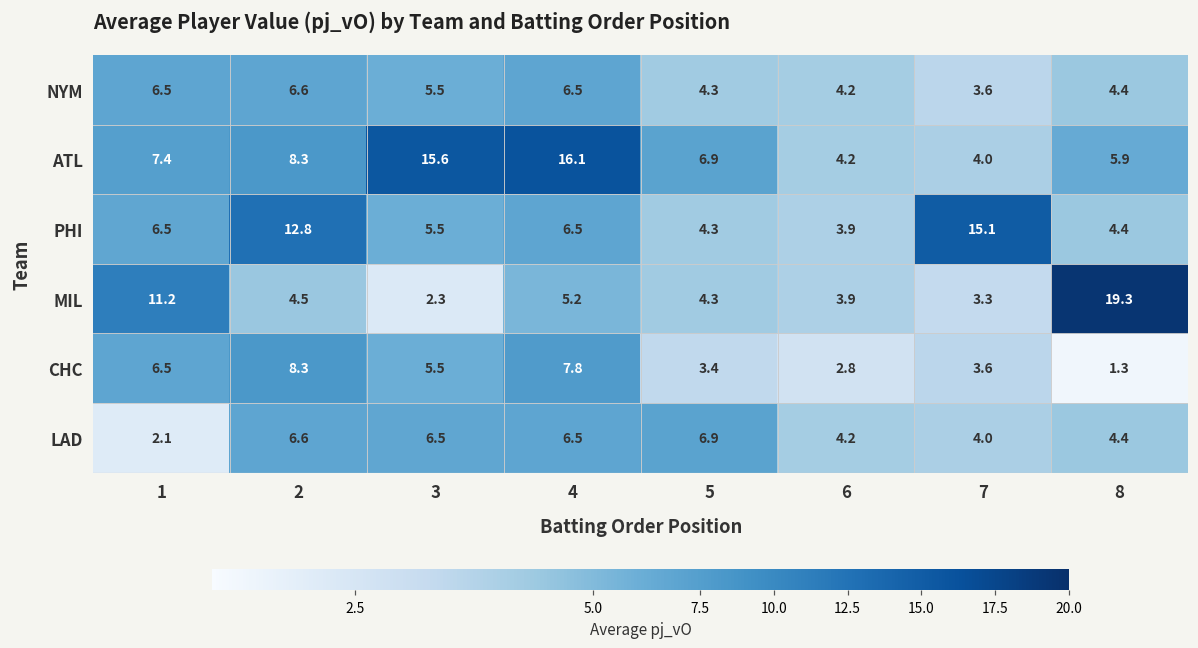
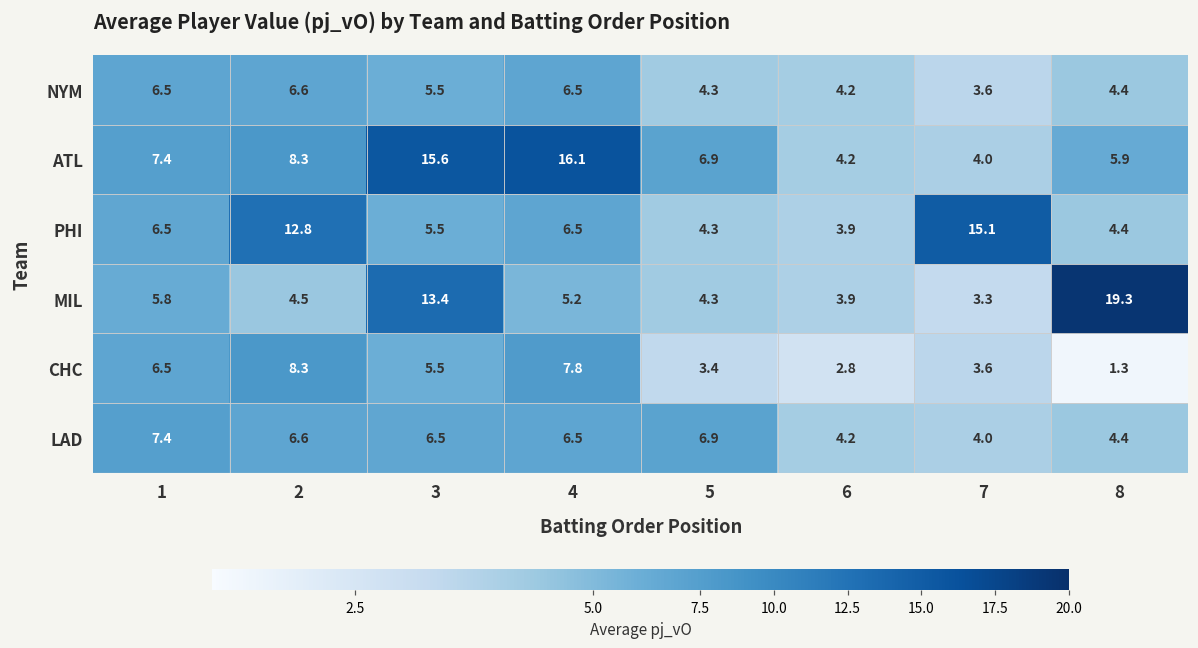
  {
    "NYM": {
      "1": 6.5,
      "2": 6.6,
      "3": 5.5,
      "4": 6.5,
      "5": 4.3,
      "6": 4.2,
      "7": 3.6,
      "8": 4.4
    },
    "ATL": {
      "1": 7.4,
      "2": 8.3,
      "3": 15.6,
      "4": 16.1,
      "5": 6.9,
      "6": 4.2,
      "7": 4.0,
      "8": 5.9
    },
    "PHI": {
      "1": 6.5,
      "2": 12.8,
      "3": 5.5,
      "4": 6.5,
      "5": 4.3,
      "6": 3.9,
      "7": 15.1,
      "8": 4.4
    },
    "MIL": {
-     "1": 11.2,
+     "1": 5.8,
      "2": 4.5,
-     "3": 2.3,
+     "3": 13.4,
      "4": 5.2,
      "5": 4.3,
      "6": 3.9,
      "7": 3.3,
      "8": 19.3
    },
    "CHC": {
      "1": 6.5,
      "2": 8.3,
      "3": 5.5,
      "4": 7.8,
      "5": 3.4,
      "6": 2.8,
      "7": 3.6,
      "8": 1.3
    },
    "LAD": {
-     "1": 2.1,
+     "1": 7.4,
      "2": 6.6,
      "3": 6.5,
      "4": 6.5,
      "5": 6.9,
      "6": 4.2,
      "7": 4.0,
      "8": 4.4
    }
  }
